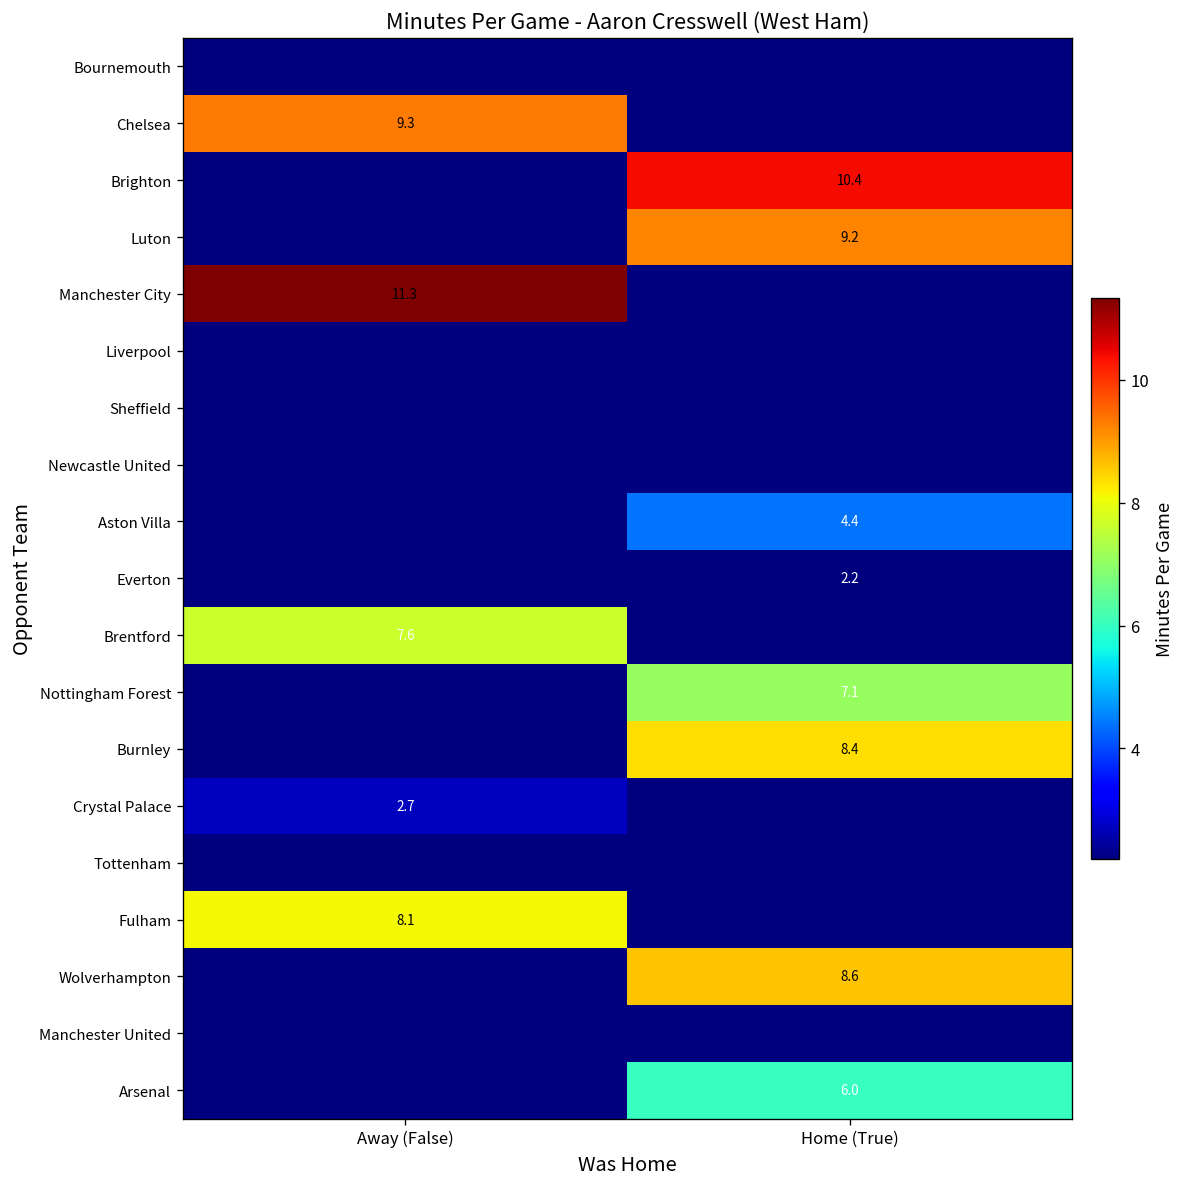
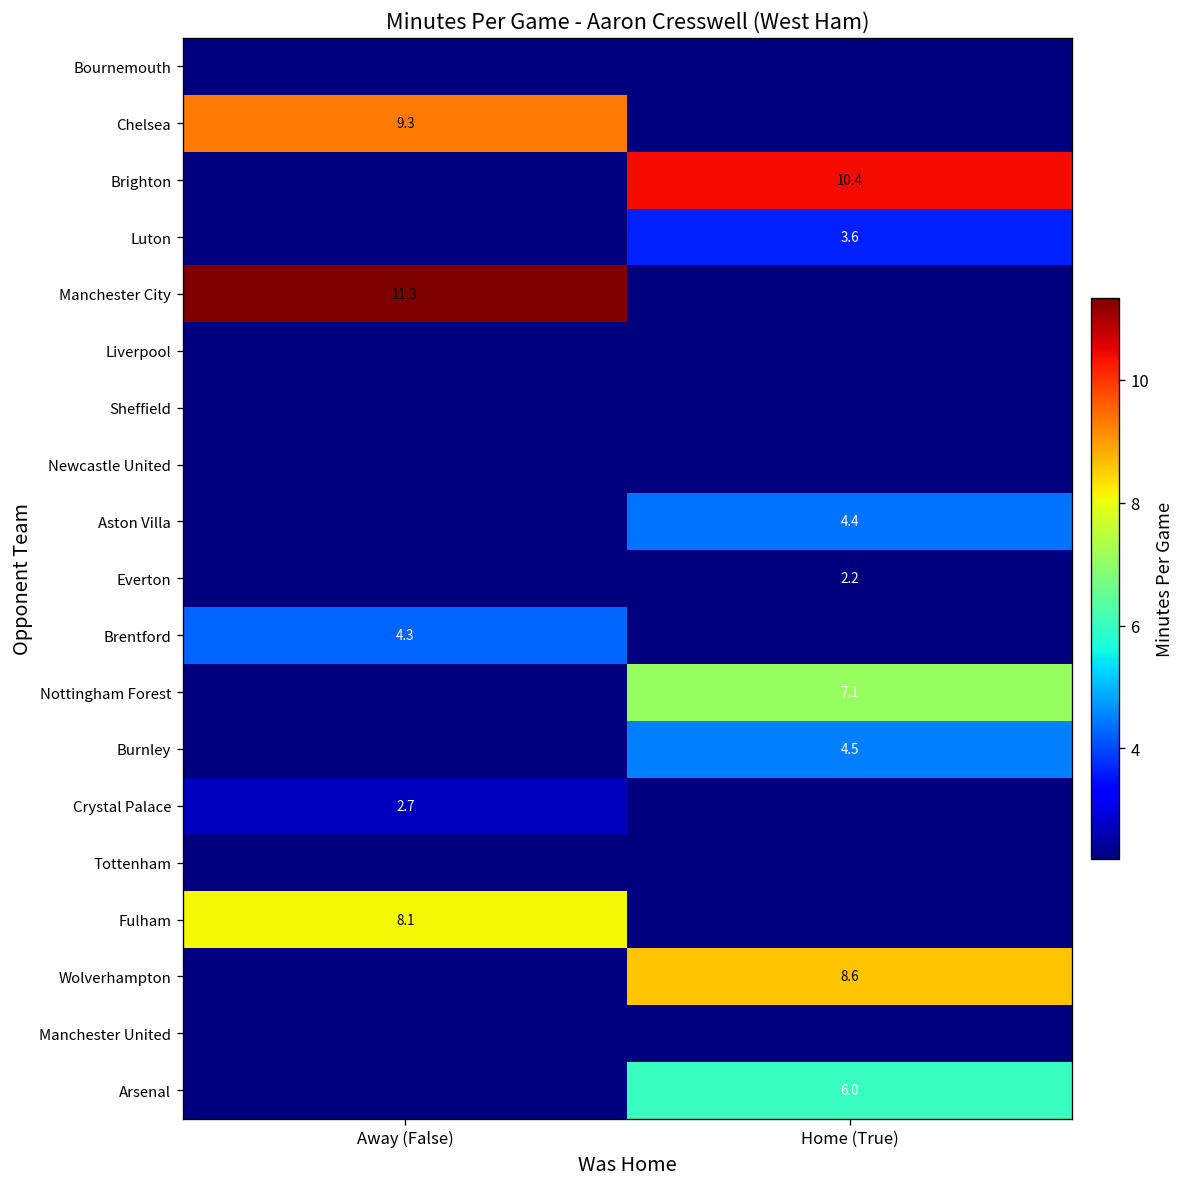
  {
    "Chelsea": {
      "Away (False)": 9.3
    },
    "Brighton": {
      "Home (True)": 10.4
    },
    "Luton": {
-     "Home (True)": 9.2
+     "Home (True)": 3.6
    },
    "Manchester City": {
      "Away (False)": 11.3
    },
    "Aston Villa": {
      "Home (True)": 4.4
    },
    "Everton": {
      "Home (True)": 2.2
    },
    "Brentford": {
-     "Away (False)": 7.6
+     "Away (False)": 4.3
    },
    "Nottingham Forest": {
      "Home (True)": 7.1
    },
    "Burnley": {
-     "Home (True)": 8.4
+     "Home (True)": 4.5
    },
    "Crystal Palace": {
      "Away (False)": 2.7
    },
    "Fulham": {
      "Away (False)": 8.1
    },
    "Wolverhampton": {
      "Home (True)": 8.6
    },
    "Arsenal": {
      "Home (True)": 6.0
    }
  }
